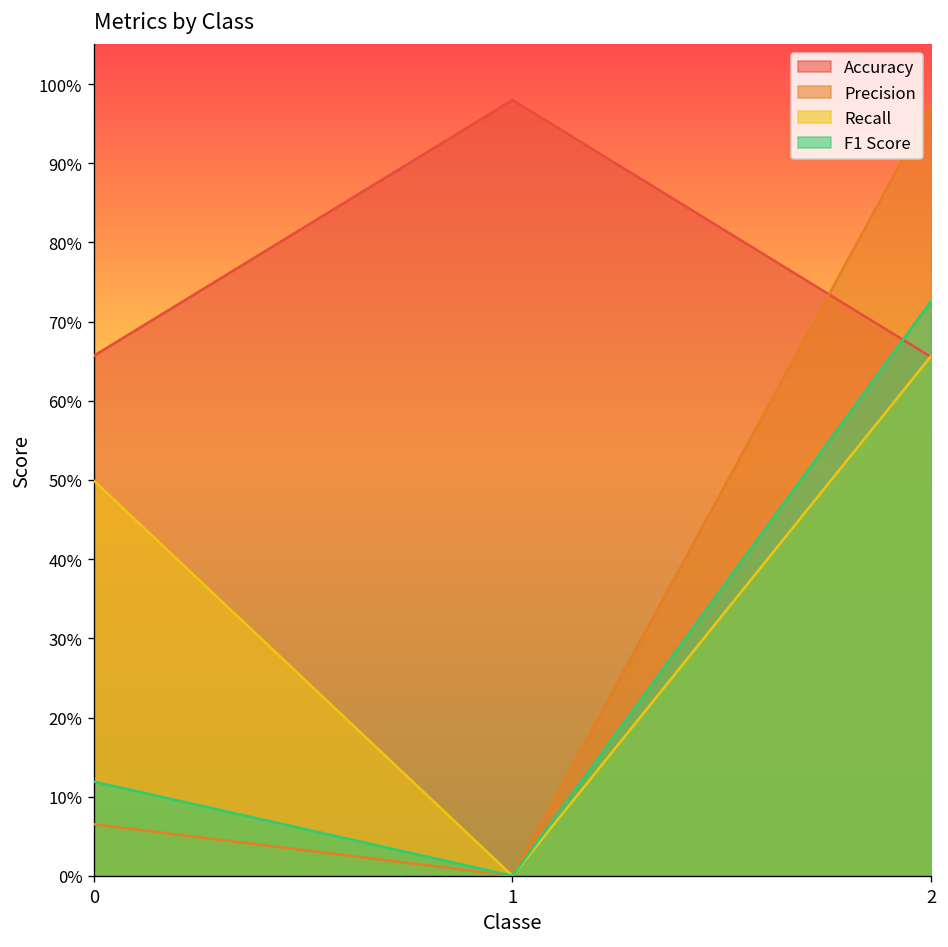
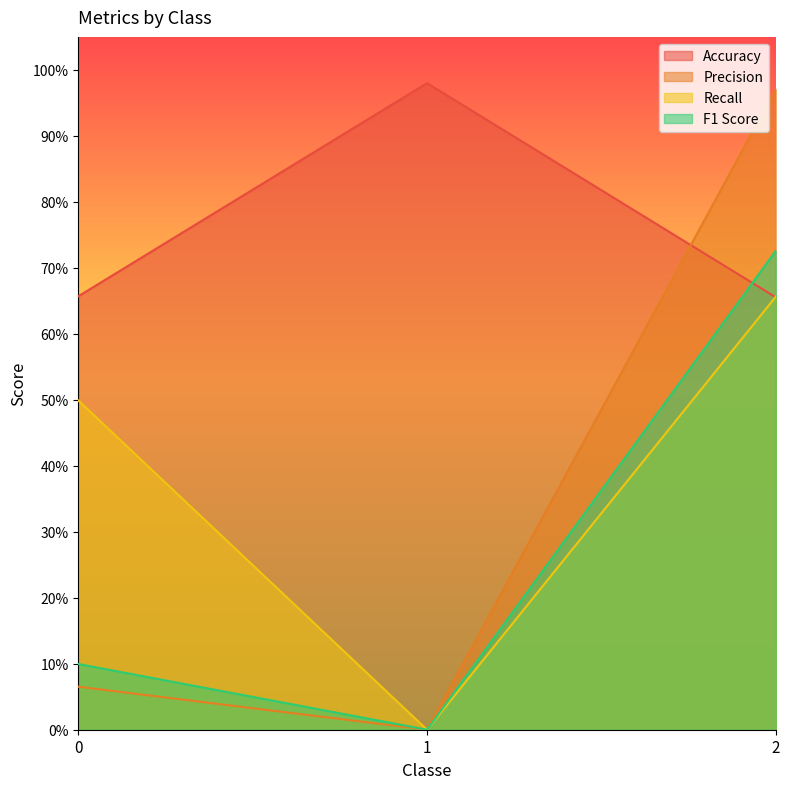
  {
    "Recall": {
      "0": "50%"
    },
    "F1 Score": {
-     "0": "12%",
+     "0": "10%",
      "2": "73%"
    }
  }
